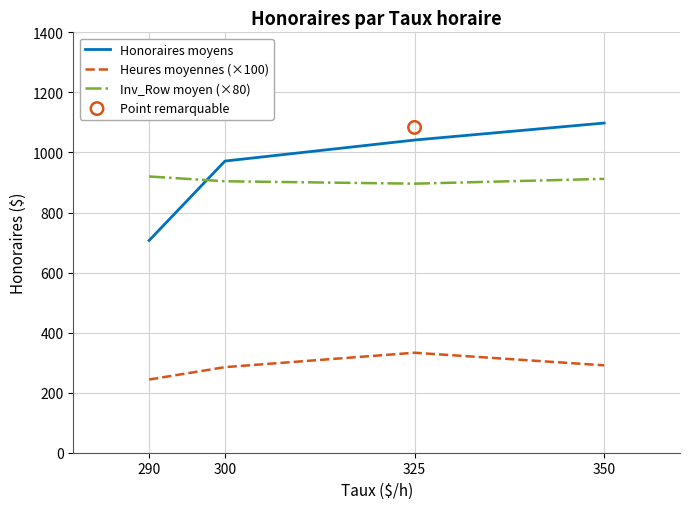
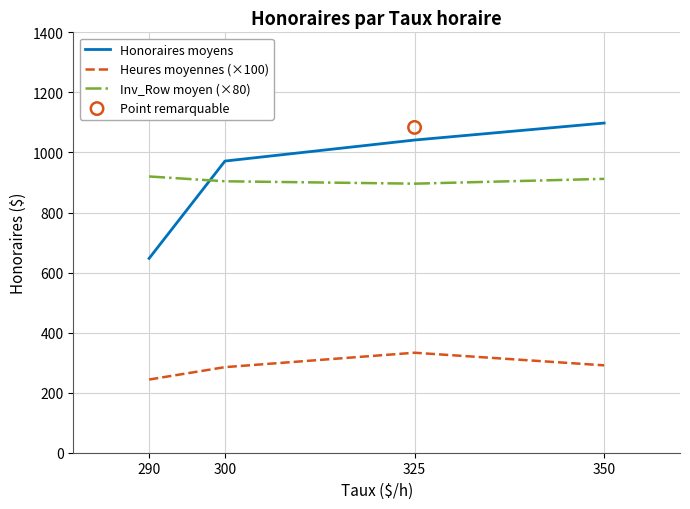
  {
    "Honoraires moyens": {
-     "290": 710,
+     "290": 650,
      "300": 970,
      "325": 1040,
      "350": 1100
    },
    "Heures moyennes (×100)": {
      "290": 240,
      "300": 290,
      "325": 330,
      "350": 290
    },
    "Inv_Row moyen (×80)": {
      "290": 920,
      "300": 900,
      "325": 900,
      "350": 910
    }
  }
